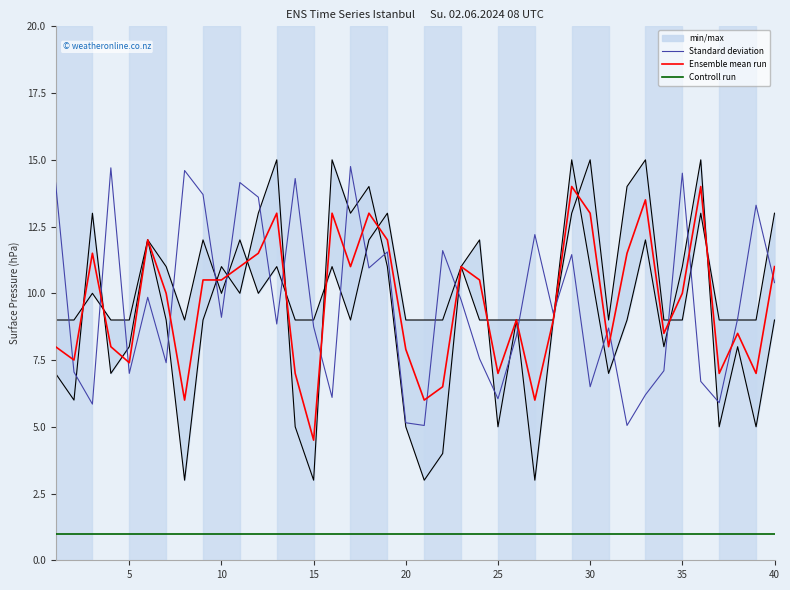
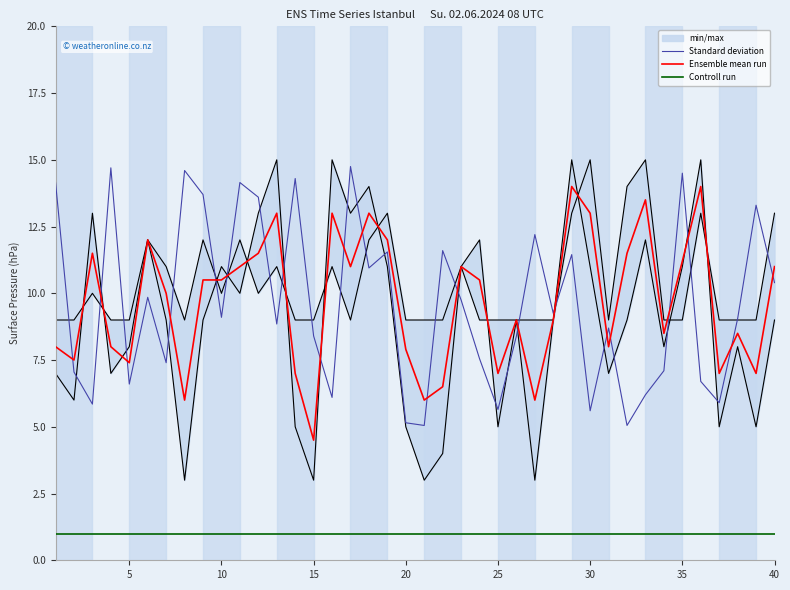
  {
    "Standard deviation": {
-     "5": 7.0,
+     "5": 6.6,
      "10": 9.1,
-     "15": 8.8,
+     "15": 8.4,
      "20": 5.2,
-     "25": 6.1,
-     "30": 6.5,
+     "25": 5.7,
+     "30": 5.6,
      "35": 14.5,
      "40": 10.4
    },
    "Ensemble mean run": {
      "5": 7.4,
      "10": 10.5,
      "15": 4.5,
      "20": 7.9,
      "25": 7.0,
      "30": 13.0,
-     "35": 10.0,
+     "35": 11.2,
      "40": 11.0
    },
    "Controll run": {
      "5": 1.0,
      "10": 1.0,
      "15": 1.0,
      "20": 1.0,
      "25": 1.0,
      "30": 1.0,
      "35": 1.0,
      "40": 1.0
    }
  }
